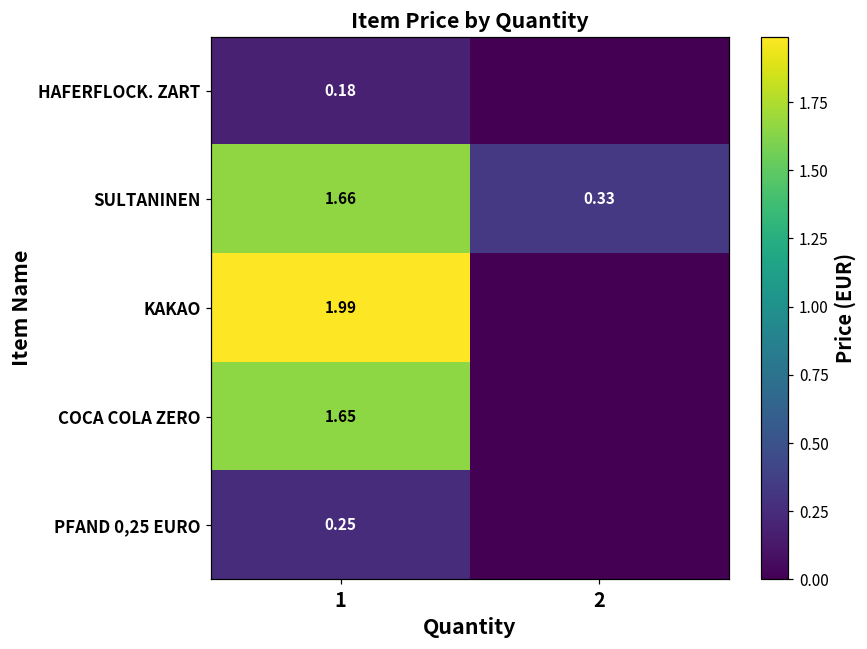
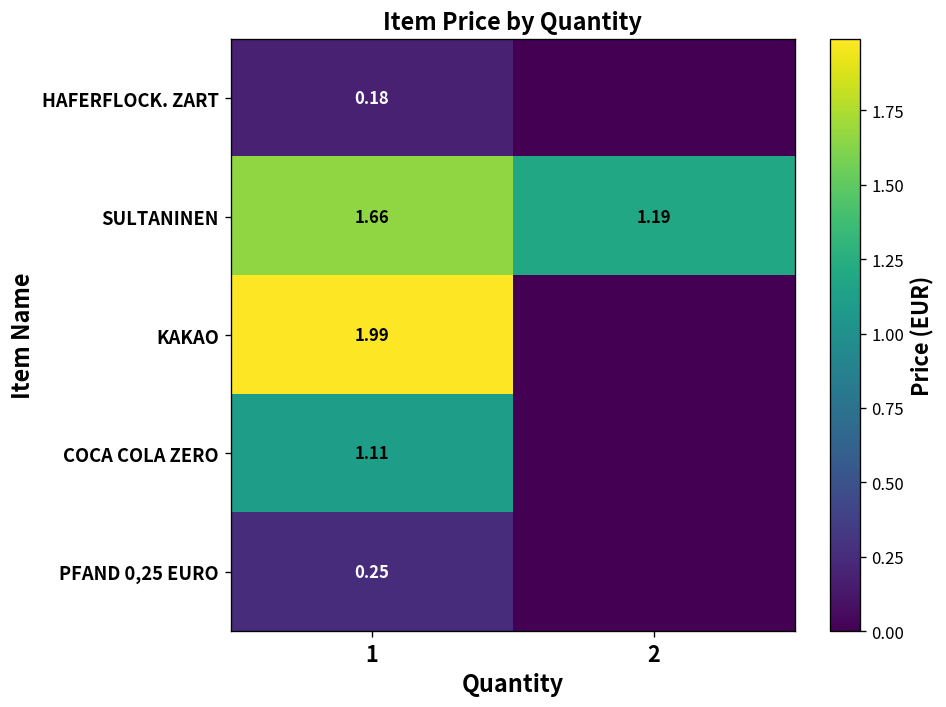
  {
    "HAFERFLOCK. ZART": {
      "1": 0.18
    },
    "SULTANINEN": {
      "1": 1.66,
-     "2": 0.33
+     "2": 1.19
    },
    "KAKAO": {
      "1": 1.99
    },
    "COCA COLA ZERO": {
-     "1": 1.65
+     "1": 1.11
    },
    "PFAND 0,25 EURO": {
      "1": 0.25
    }
  }
